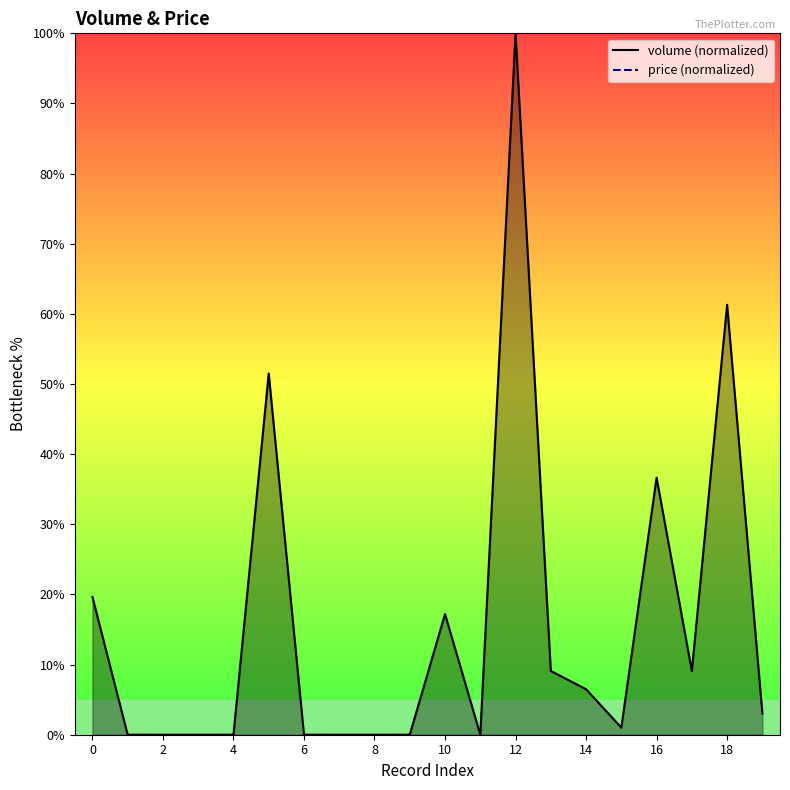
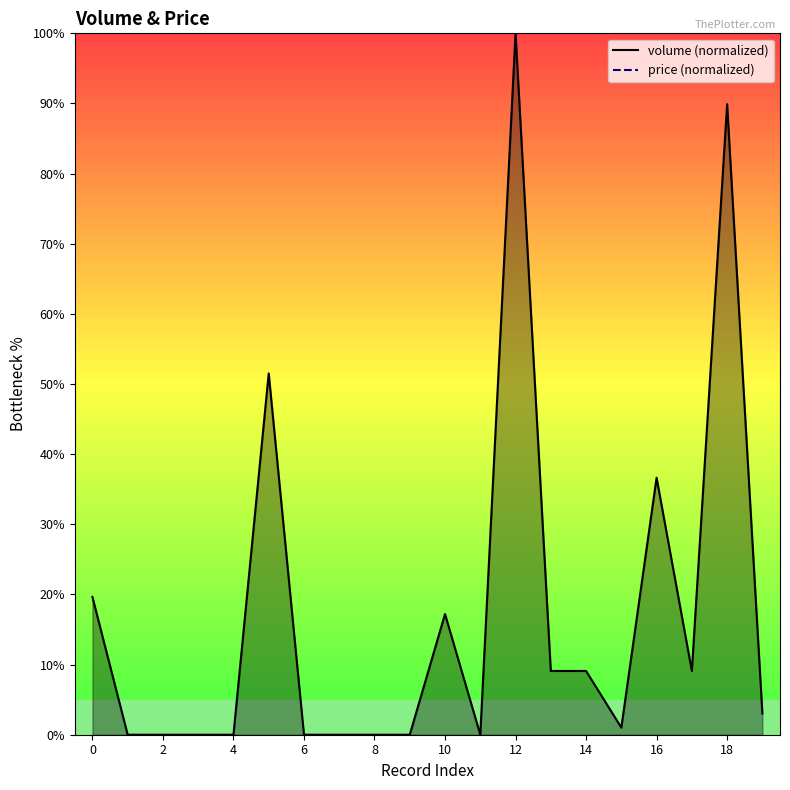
  {
    "0": "20%",
    "10": "17%",
    "12": "100%",
-   "14": "6%",
+   "14": "9%",
    "16": "37%",
-   "18": "61%"
+   "18": "90%"
  }
